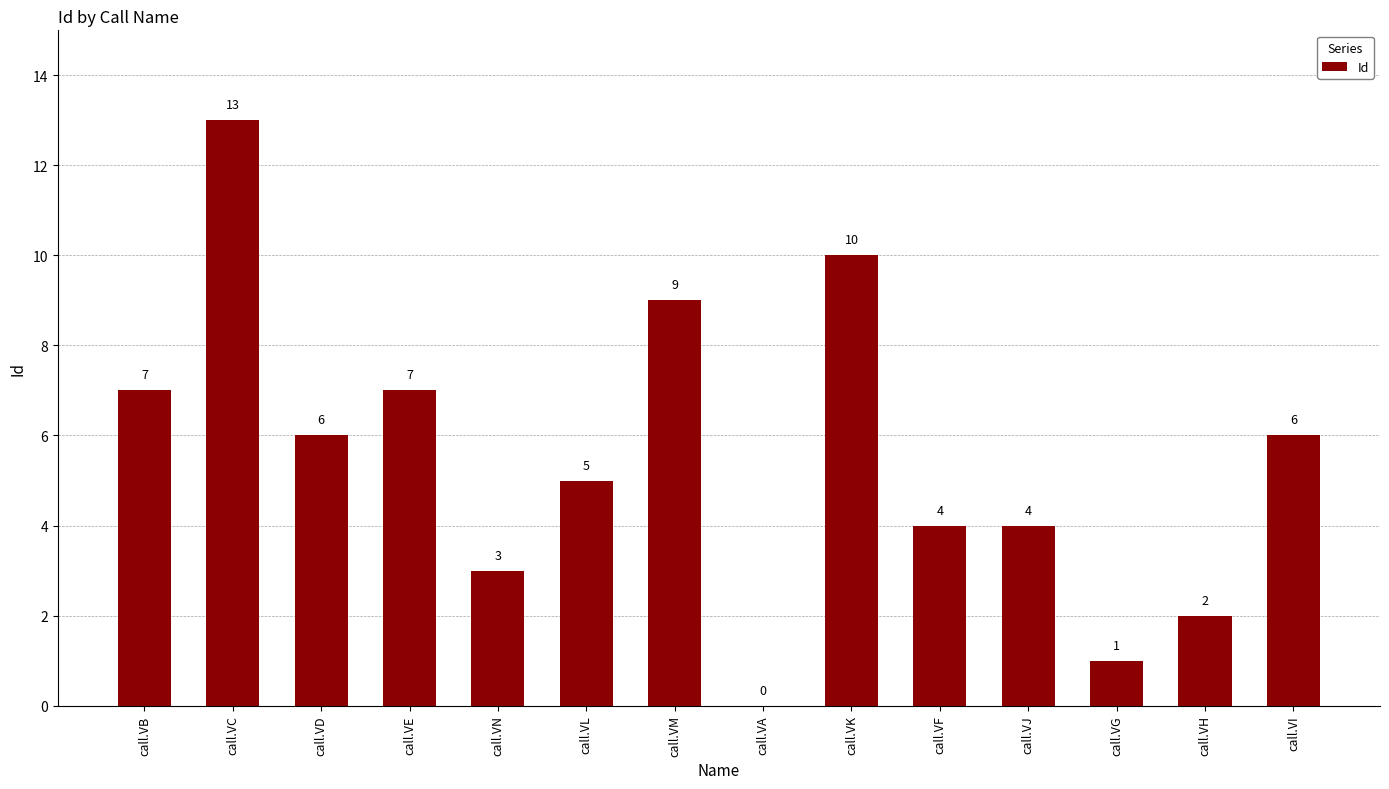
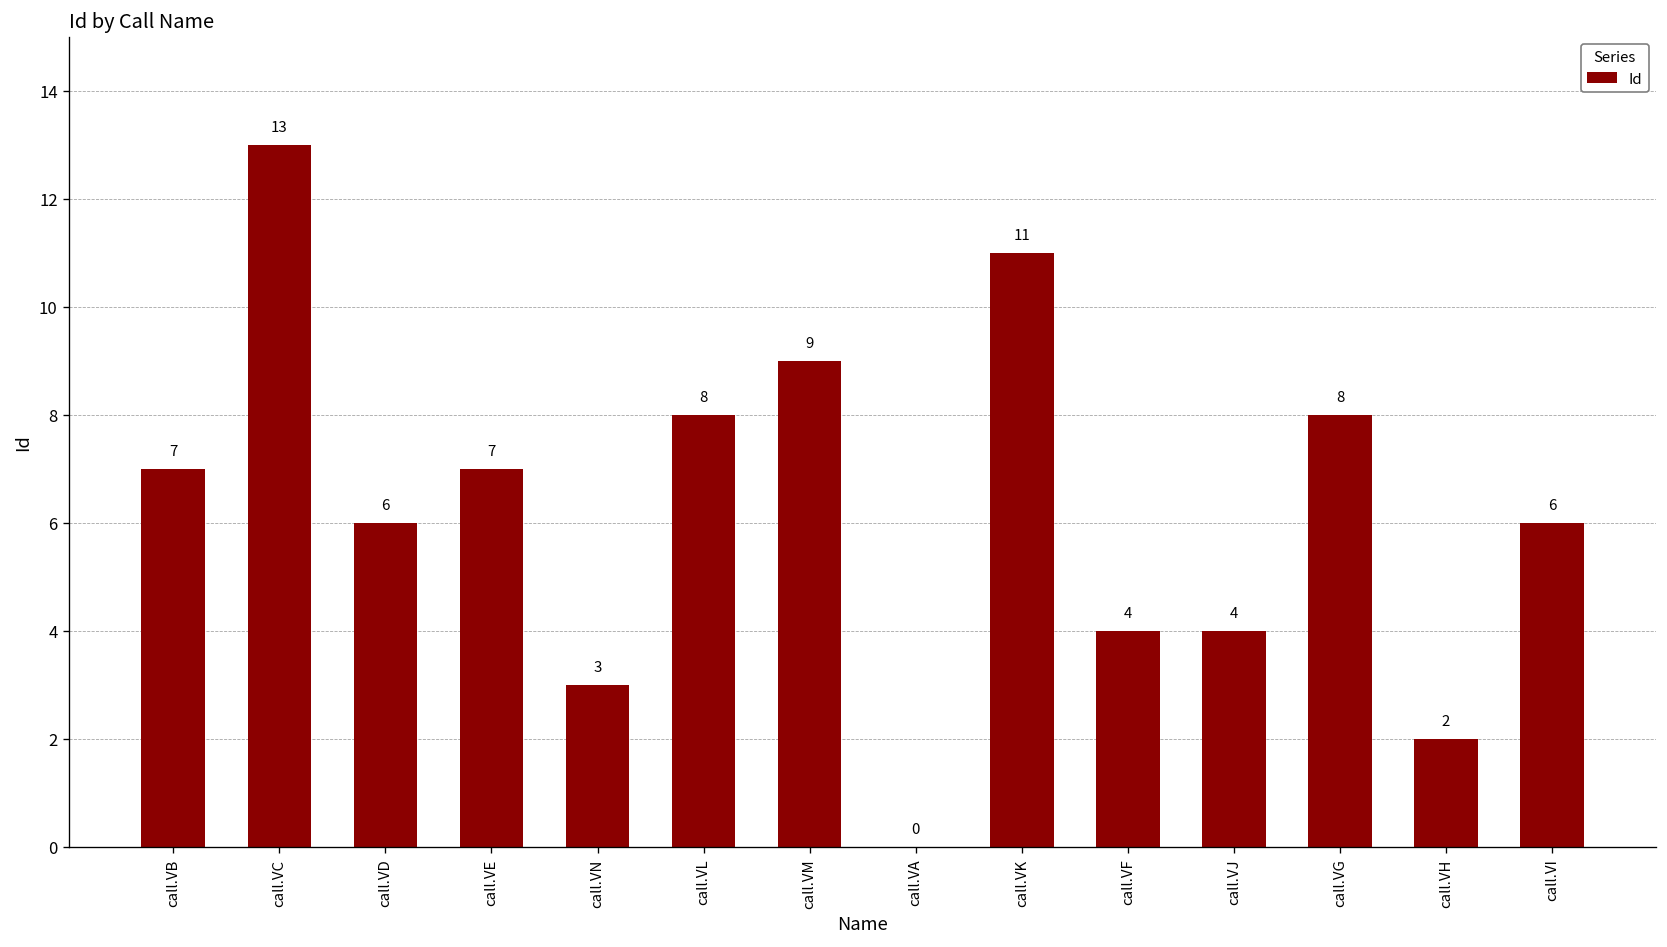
  {
    "call.VB": 7,
    "call.VC": 13,
    "call.VD": 6,
    "call.VE": 7,
    "call.VN": 3,
-   "call.VL": 5,
+   "call.VL": 8,
    "call.VM": 9,
    "call.VA": 0,
-   "call.VK": 10,
+   "call.VK": 11,
    "call.VF": 4,
    "call.VJ": 4,
-   "call.VG": 1,
+   "call.VG": 8,
    "call.VH": 2,
    "call.VI": 6
  }
